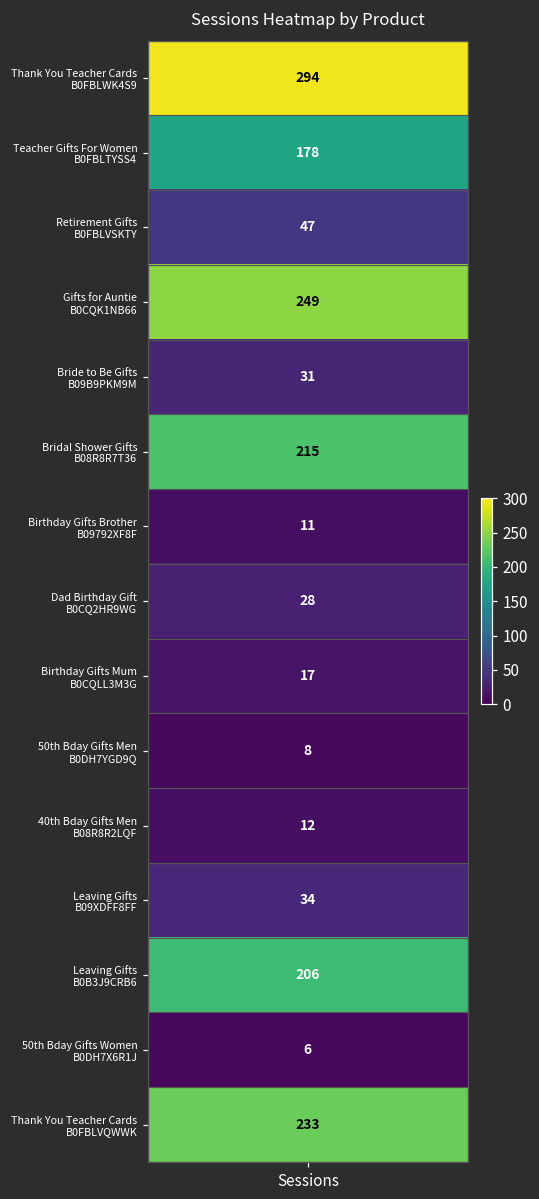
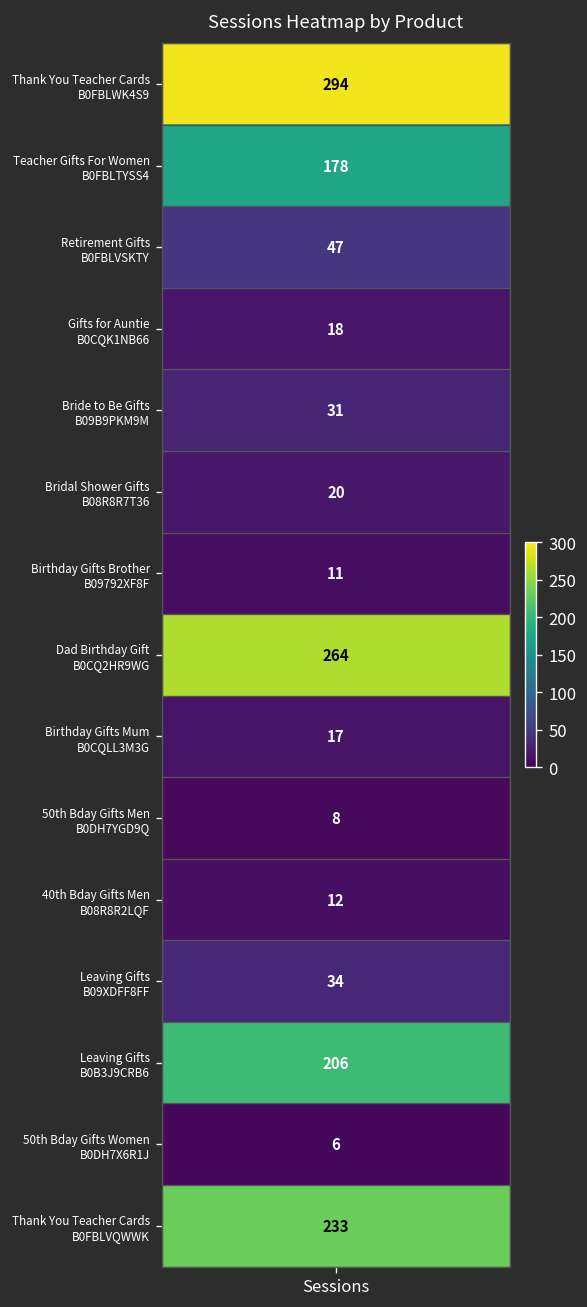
  {
    "Thank You Teacher Cards B0FBLWK4S9": {
      "Sessions": 294
    },
    "Teacher Gifts For Women B0FBLTYSS4": {
      "Sessions": 178
    },
    "Retirement Gifts B0FBLVSKTY": {
      "Sessions": 47
    },
    "Gifts for Auntie B0CQK1NB66": {
-     "Sessions": 249
+     "Sessions": 18
    },
    "Bride to Be Gifts B09B9PKM9M": {
      "Sessions": 31
    },
    "Bridal Shower Gifts B08R8R7T36": {
-     "Sessions": 215
+     "Sessions": 20
    },
    "Birthday Gifts Brother B09792XF8F": {
      "Sessions": 11
    },
    "Dad Birthday Gift B0CQ2HR9WG": {
-     "Sessions": 28
+     "Sessions": 264
    },
    "Birthday Gifts Mum B0CQLL3M3G": {
      "Sessions": 17
    },
    "50th Bday Gifts Men B0DH7YGD9Q": {
      "Sessions": 8
    },
    "40th Bday Gifts Men B08R8R2LQF": {
      "Sessions": 12
    },
    "Leaving Gifts B09XDFF8FF": {
      "Sessions": 34
    },
    "Leaving Gifts B0B3J9CRB6": {
      "Sessions": 206
    },
    "50th Bday Gifts Women B0DH7X6R1J": {
      "Sessions": 6
    },
    "Thank You Teacher Cards B0FBLVQWWK": {
      "Sessions": 233
    }
  }
